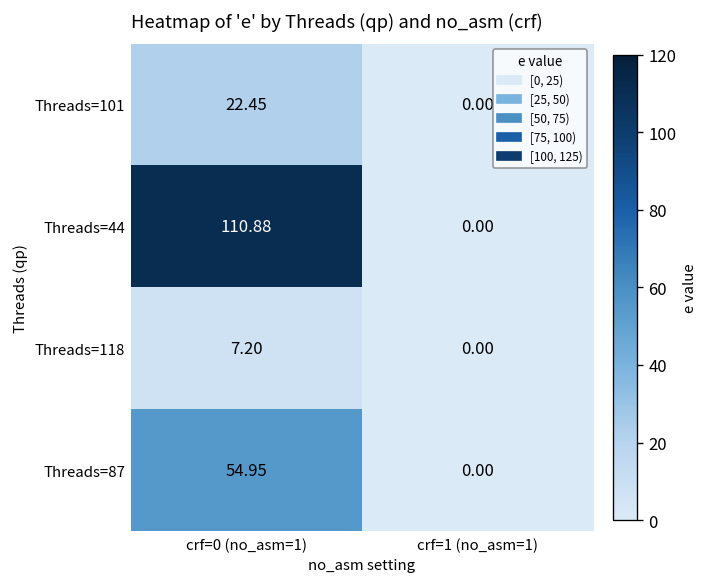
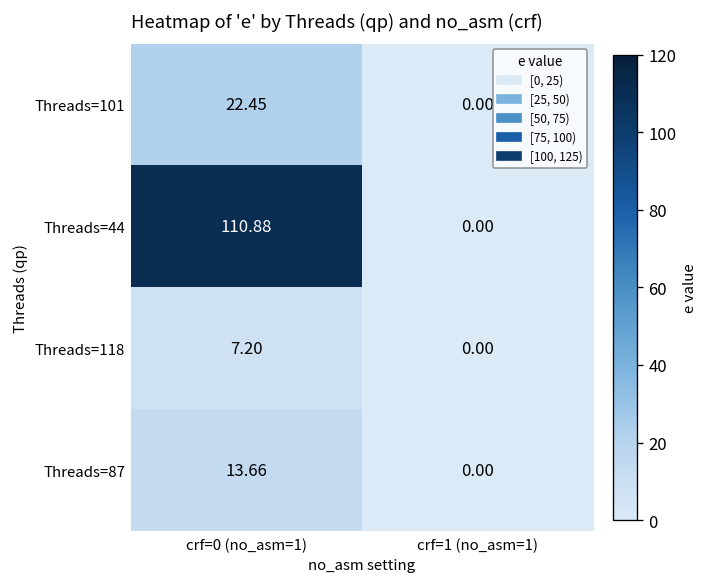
  {
    "Threads=101": {
      "crf=0 (no_asm=1)": 22.45
    },
    "Threads=44": {
      "crf=0 (no_asm=1)": 110.88,
      "crf=1 (no_asm=1)": 0.00
    },
    "Threads=118": {
      "crf=0 (no_asm=1)": 7.20,
      "crf=1 (no_asm=1)": 0.00
    },
    "Threads=87": {
-     "crf=0 (no_asm=1)": 54.95,
+     "crf=0 (no_asm=1)": 13.66,
      "crf=1 (no_asm=1)": 0.00
    }
  }
